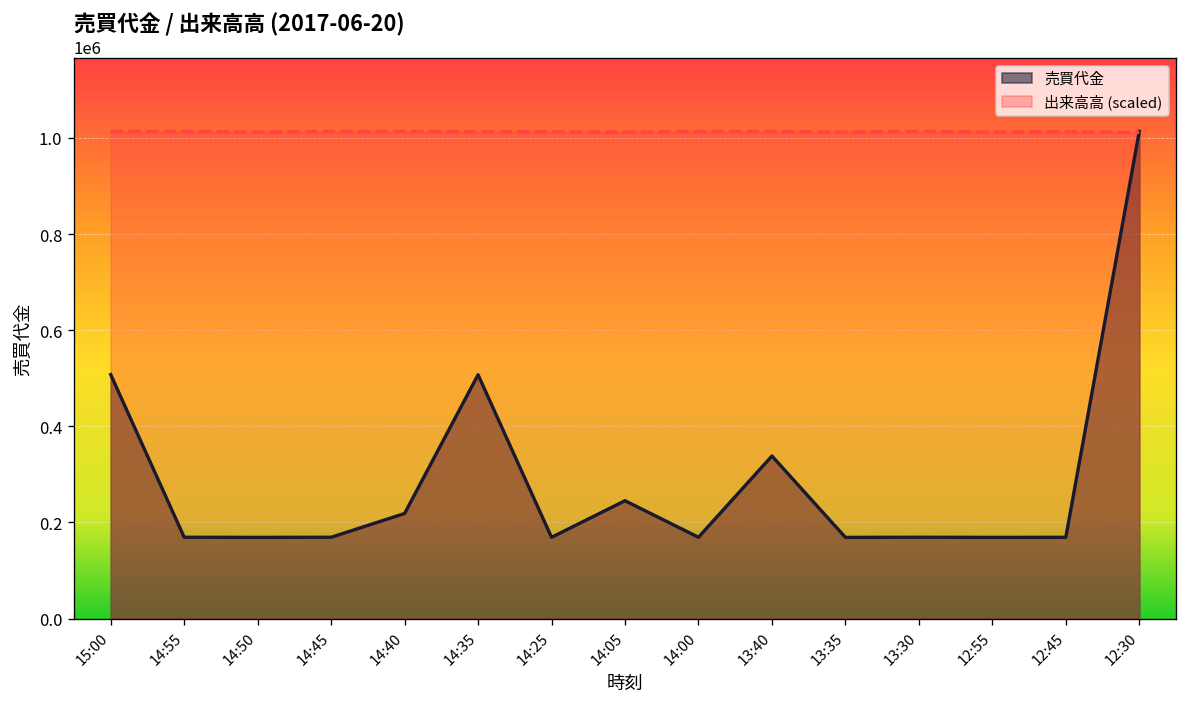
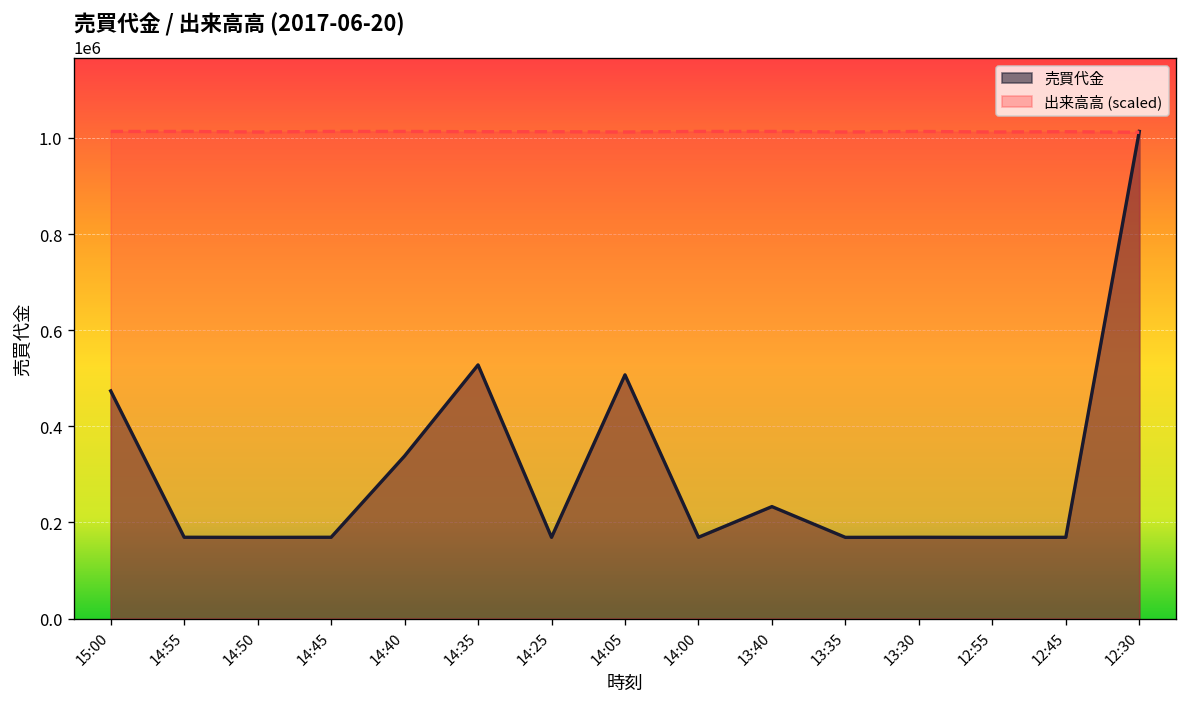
  {
    "売買代金": {
-     "15:00": 510000,
+     "15:00": 470000,
      "14:55": 170000,
      "14:50": 170000,
      "14:45": 170000,
-     "14:40": 220000,
-     "14:35": 510000,
+     "14:40": 340000,
+     "14:35": 530000,
      "14:25": 170000,
-     "14:05": 250000,
+     "14:05": 510000,
      "14:00": 170000,
-     "13:40": 340000,
+     "13:40": 230000,
      "13:35": 170000,
      "13:30": 170000,
      "12:55": 170000,
      "12:45": 170000
    },
    "出来高高 (scaled)": {
      "15:00": 1010000,
      "14:55": 1010000,
      "14:50": 1010000,
      "14:45": 1010000,
      "14:40": 1010000,
      "14:35": 1010000,
      "14:25": 1010000,
      "14:05": 1010000,
      "14:00": 1010000,
      "13:40": 1010000,
      "13:35": 1010000,
      "13:30": 1010000,
      "12:55": 1010000,
      "12:45": 1010000
    }
  }
